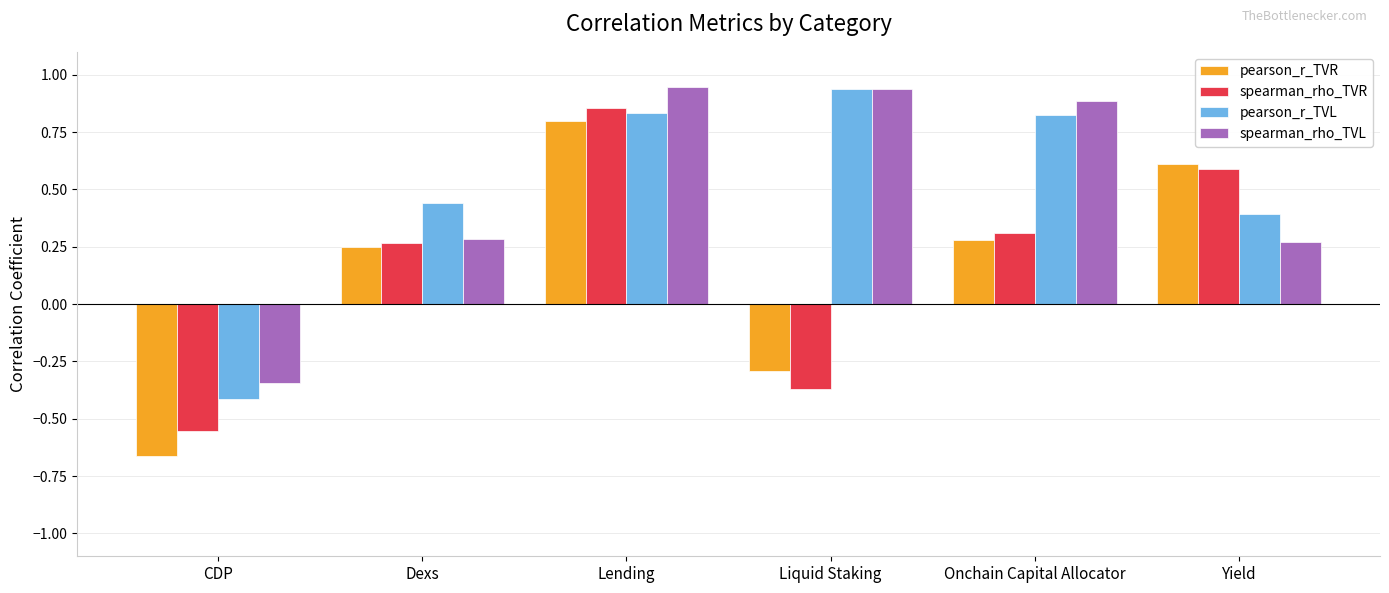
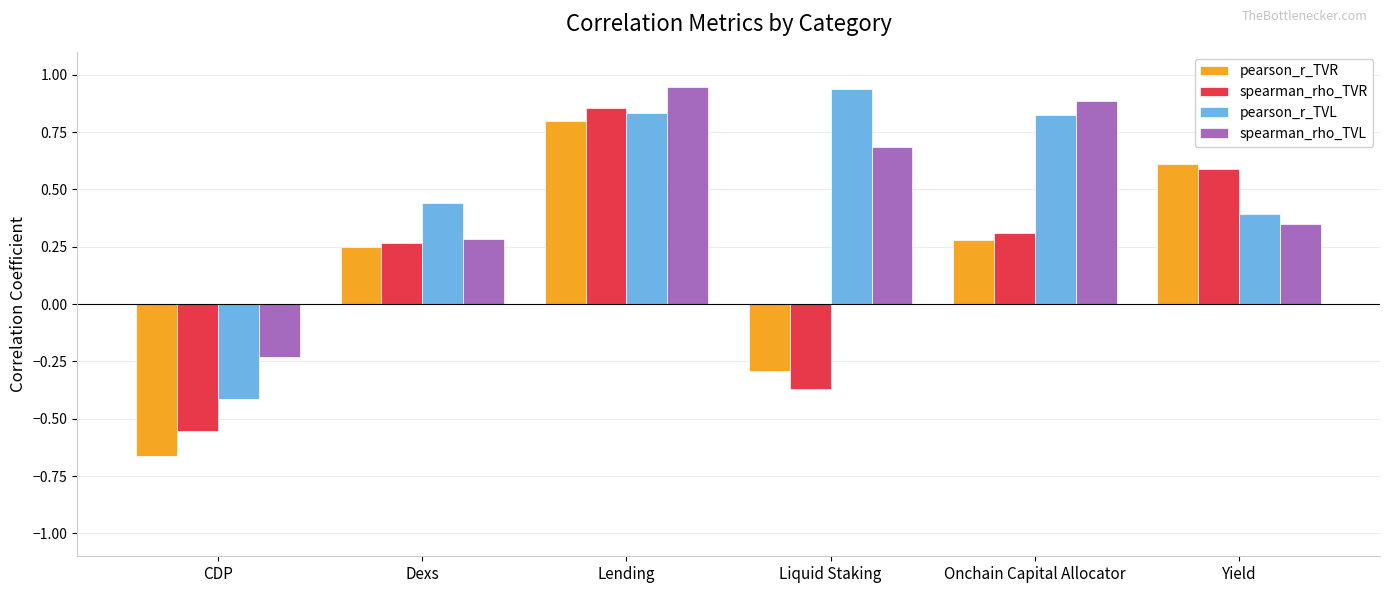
  {
    "pearson_r_TVR": {
      "CDP": -0.66,
      "Dexs": 0.25,
      "Lending": 0.80,
      "Liquid Staking": -0.29,
      "Onchain Capital Allocator": 0.28,
      "Yield": 0.61
    },
    "spearman_rho_TVR": {
      "CDP": -0.56,
      "Dexs": 0.27,
      "Lending": 0.85,
      "Liquid Staking": -0.37,
      "Onchain Capital Allocator": 0.31,
      "Yield": 0.59
    },
    "pearson_r_TVL": {
      "CDP": -0.42,
      "Dexs": 0.44,
      "Lending": 0.83,
      "Liquid Staking": 0.94,
      "Onchain Capital Allocator": 0.83,
      "Yield": 0.39
    },
    "spearman_rho_TVL": {
-     "CDP": -0.34,
+     "CDP": -0.23,
      "Dexs": 0.28,
      "Lending": 0.95,
-     "Liquid Staking": 0.94,
+     "Liquid Staking": 0.69,
      "Onchain Capital Allocator": 0.89,
-     "Yield": 0.27
+     "Yield": 0.35
    }
  }
